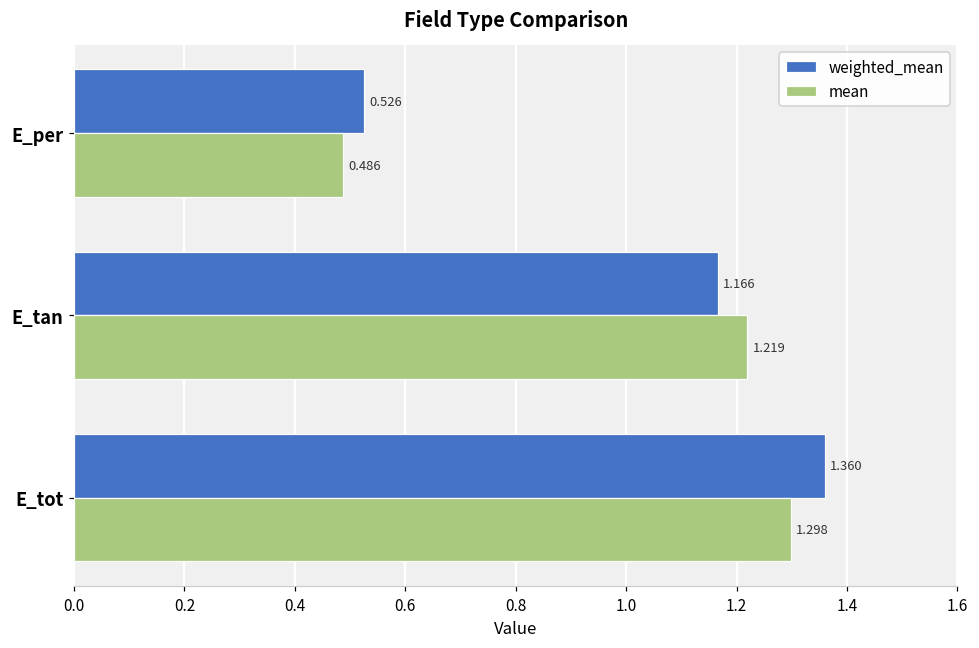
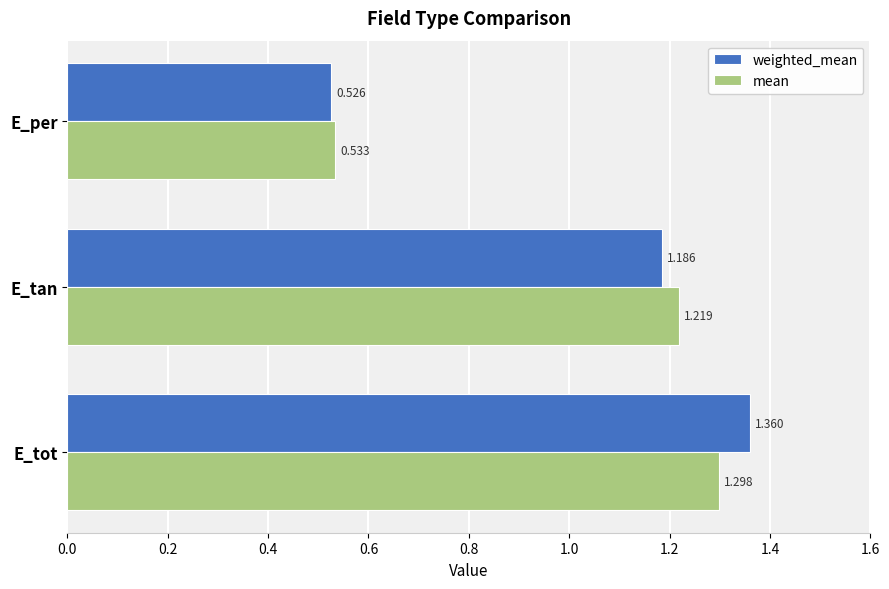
  {
    "weighted_mean": {
      "E_per": 0.526,
-     "E_tan": 1.166,
+     "E_tan": 1.186,
      "E_tot": 1.360
    },
    "mean": {
-     "E_per": 0.486,
+     "E_per": 0.533,
      "E_tan": 1.219,
      "E_tot": 1.298
    }
  }
